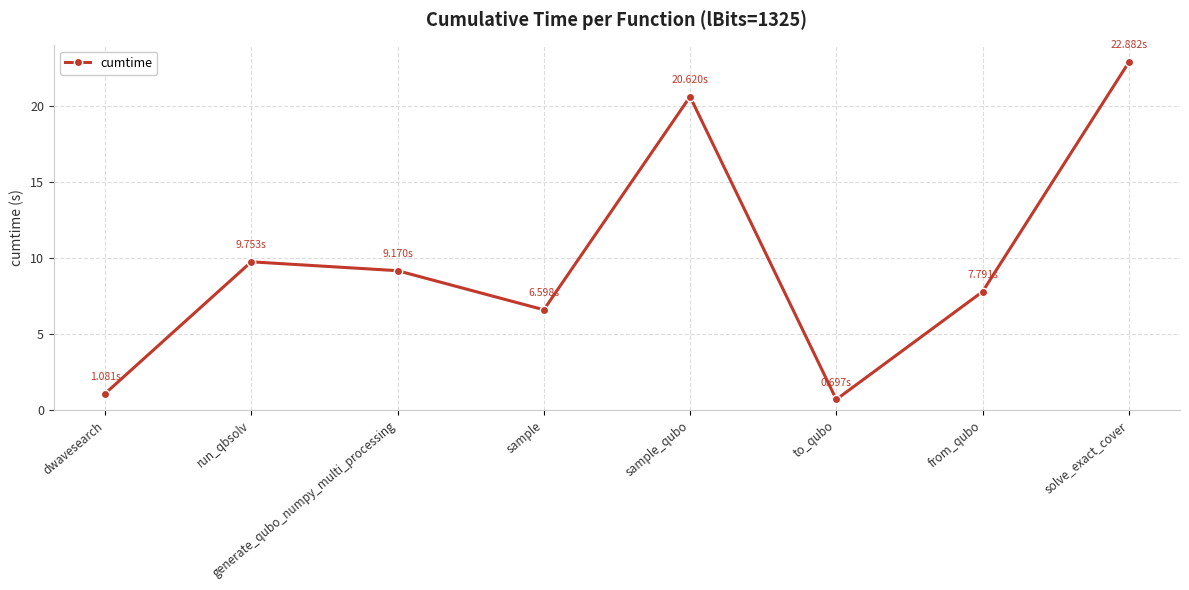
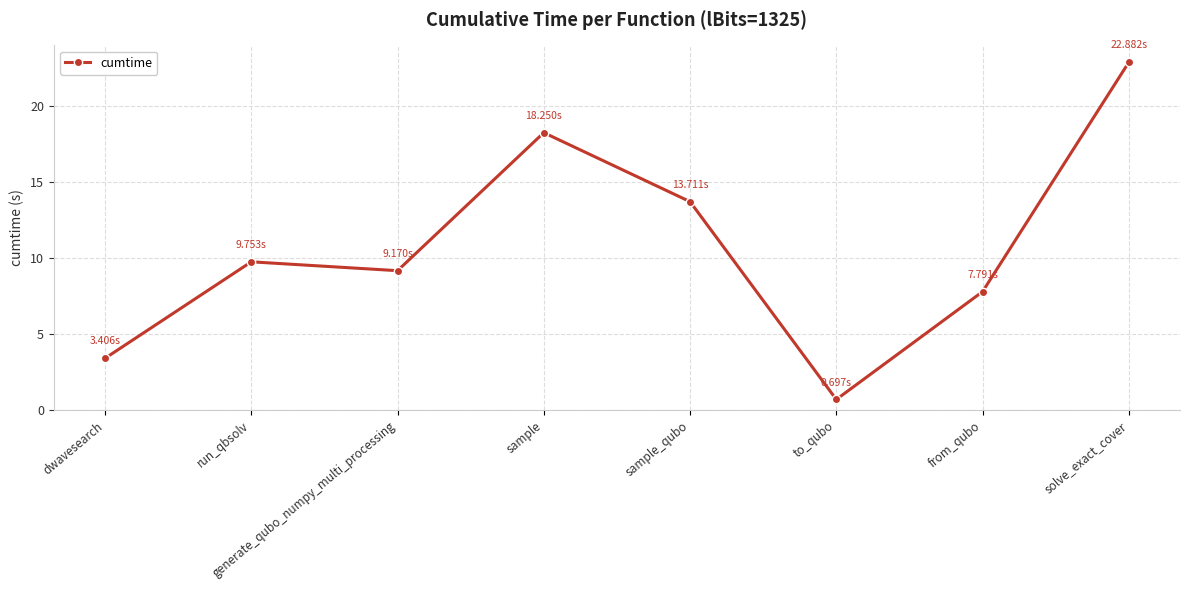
  {
-   "dwavesearch": "1.081s",
+   "dwavesearch": "3.406s",
    "run_qbsolv": "9.753s",
    "generate_qubo_numpy_multi_processing": "9.170s",
-   "sample": "6.598s",
-   "sample_qubo": "20.620s",
+   "sample": "18.250s",
+   "sample_qubo": "13.711s",
    "to_qubo": "0.697s",
    "from_qubo": "7.791s",
    "solve_exact_cover": "22.882s"
  }
